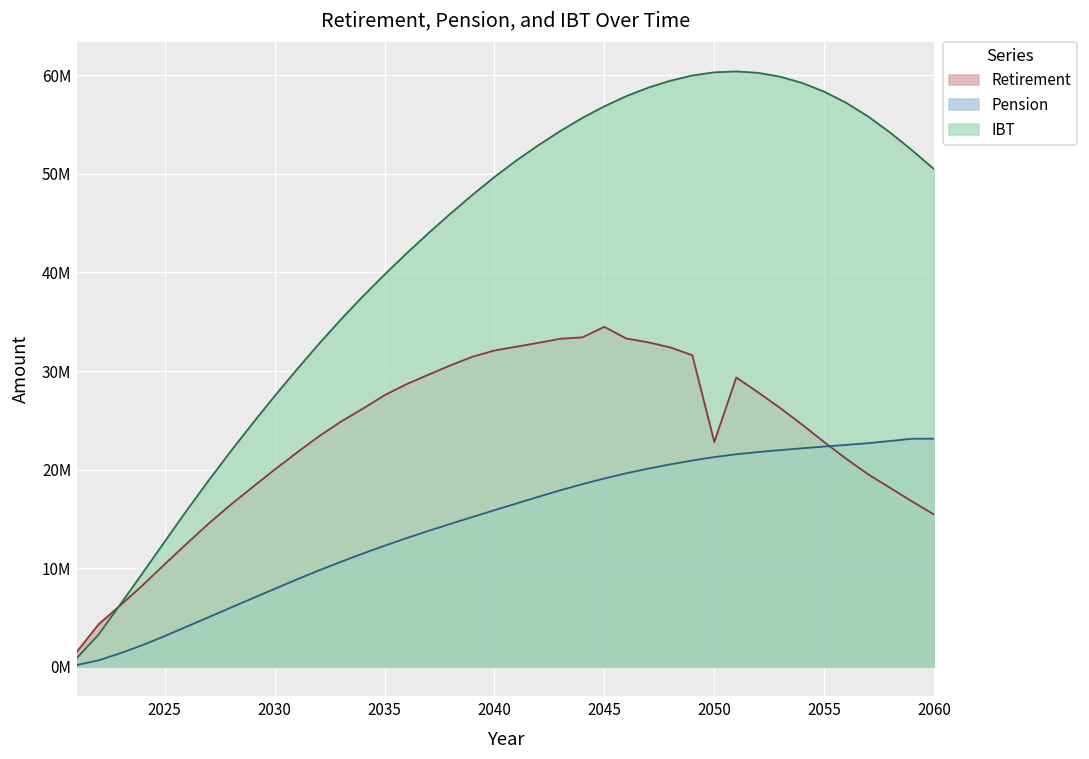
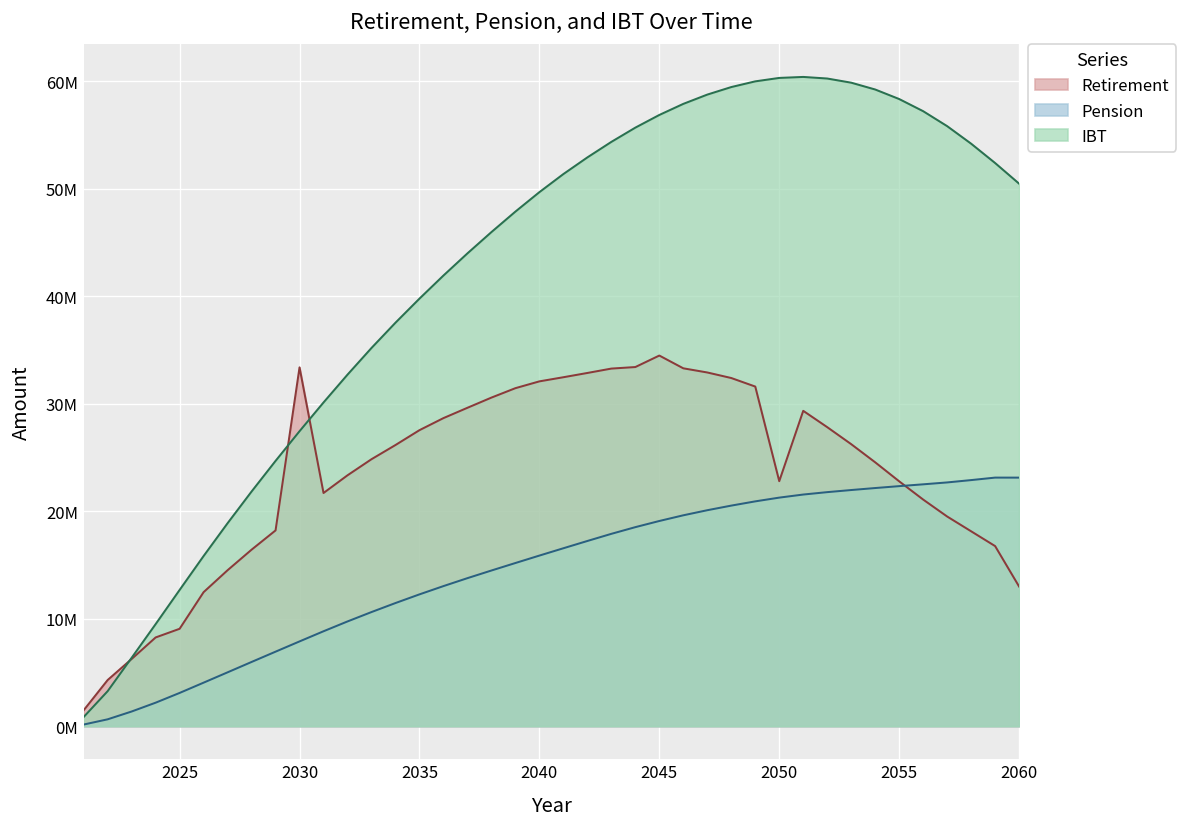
  {
    "Retirement": {
-     "2025": 10000000,
-     "2030": 20000000,
+     "2025": 9000000,
+     "2030": 33000000,
      "2035": 28000000,
      "2040": 32000000,
      "2045": 34000000,
      "2050": 23000000,
      "2055": 23000000,
-     "2060": 15000000
+     "2060": 13000000
    }
  }
